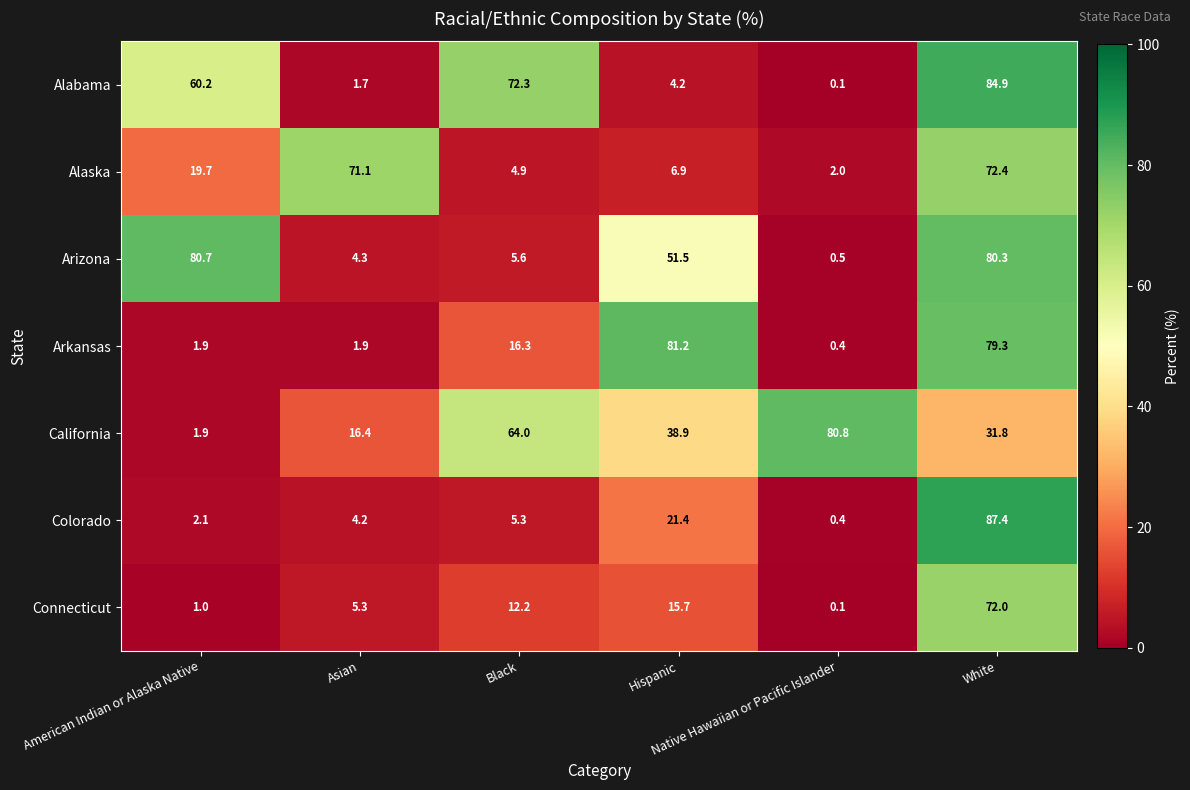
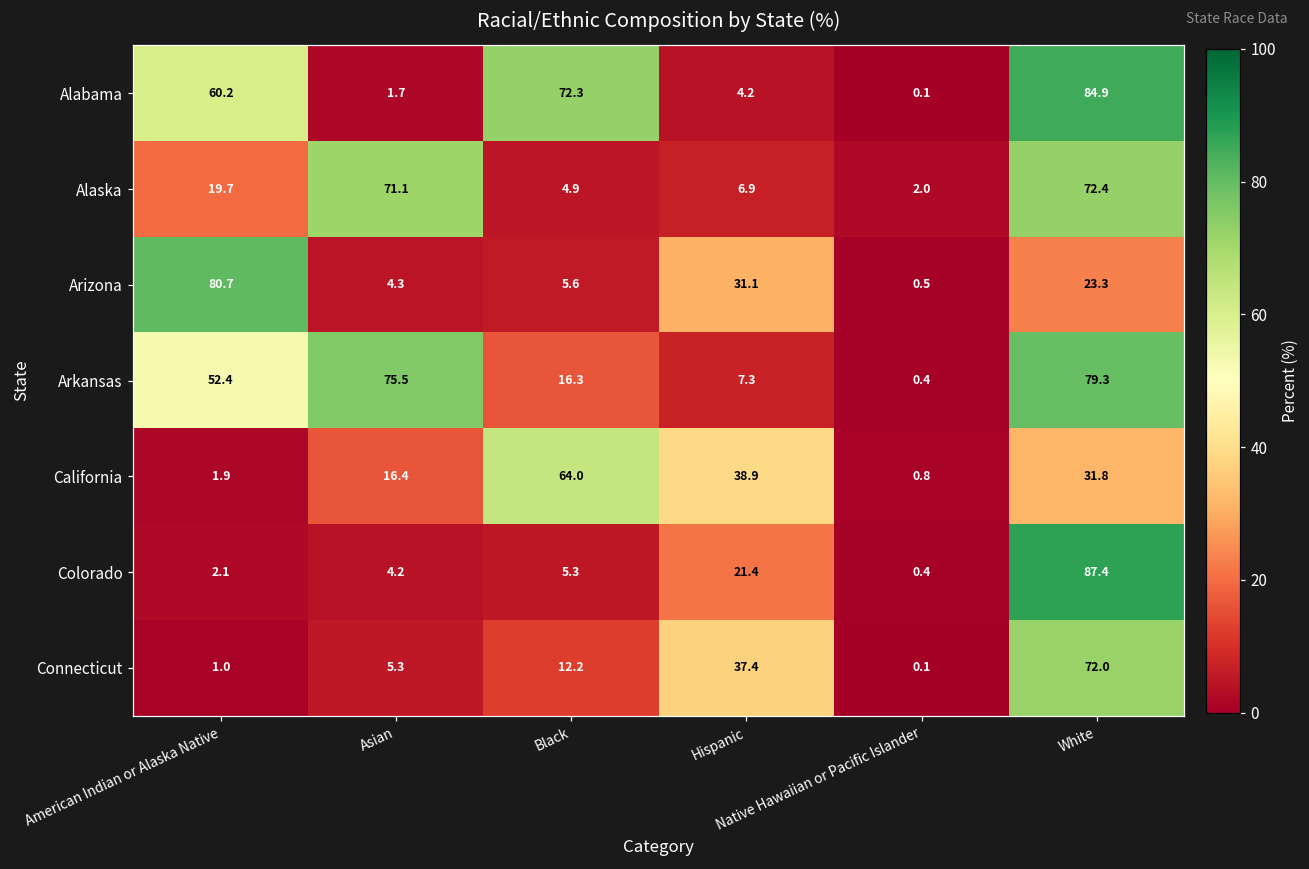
  {
    "Alabama": {
      "American Indian or Alaska Native": 60.2,
      "Asian": 1.7,
      "Black": 72.3,
      "Hispanic": 4.2,
      "Native Hawaiian or Pacific Islander": 0.1,
      "White": 84.9
    },
    "Alaska": {
      "American Indian or Alaska Native": 19.7,
      "Asian": 71.1,
      "Black": 4.9,
      "Hispanic": 6.9,
      "Native Hawaiian or Pacific Islander": 2.0,
      "White": 72.4
    },
    "Arizona": {
      "American Indian or Alaska Native": 80.7,
      "Asian": 4.3,
      "Black": 5.6,
-     "Hispanic": 51.5,
+     "Hispanic": 31.1,
      "Native Hawaiian or Pacific Islander": 0.5,
-     "White": 80.3
+     "White": 23.3
    },
    "Arkansas": {
-     "American Indian or Alaska Native": 1.9,
-     "Asian": 1.9,
+     "American Indian or Alaska Native": 52.4,
+     "Asian": 75.5,
      "Black": 16.3,
-     "Hispanic": 81.2,
+     "Hispanic": 7.3,
      "Native Hawaiian or Pacific Islander": 0.4,
      "White": 79.3
    },
    "California": {
      "American Indian or Alaska Native": 1.9,
      "Asian": 16.4,
      "Black": 64.0,
      "Hispanic": 38.9,
-     "Native Hawaiian or Pacific Islander": 80.8,
+     "Native Hawaiian or Pacific Islander": 0.8,
      "White": 31.8
    },
    "Colorado": {
      "American Indian or Alaska Native": 2.1,
      "Asian": 4.2,
      "Black": 5.3,
      "Hispanic": 21.4,
      "Native Hawaiian or Pacific Islander": 0.4,
      "White": 87.4
    },
    "Connecticut": {
      "American Indian or Alaska Native": 1.0,
      "Asian": 5.3,
      "Black": 12.2,
-     "Hispanic": 15.7,
+     "Hispanic": 37.4,
      "Native Hawaiian or Pacific Islander": 0.1,
      "White": 72.0
    }
  }
